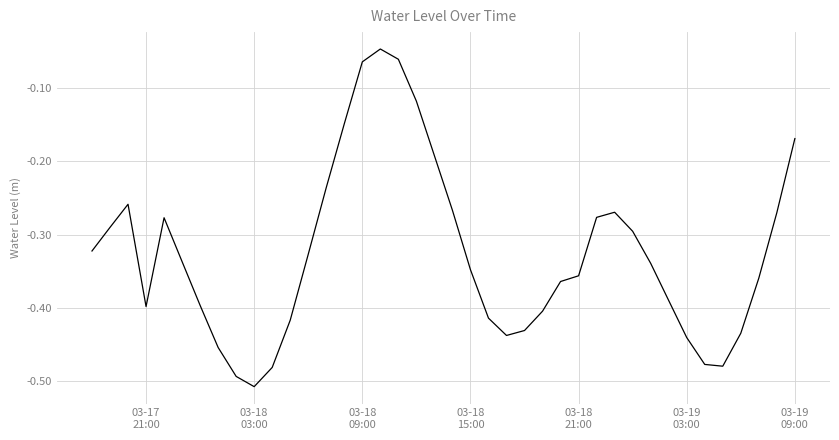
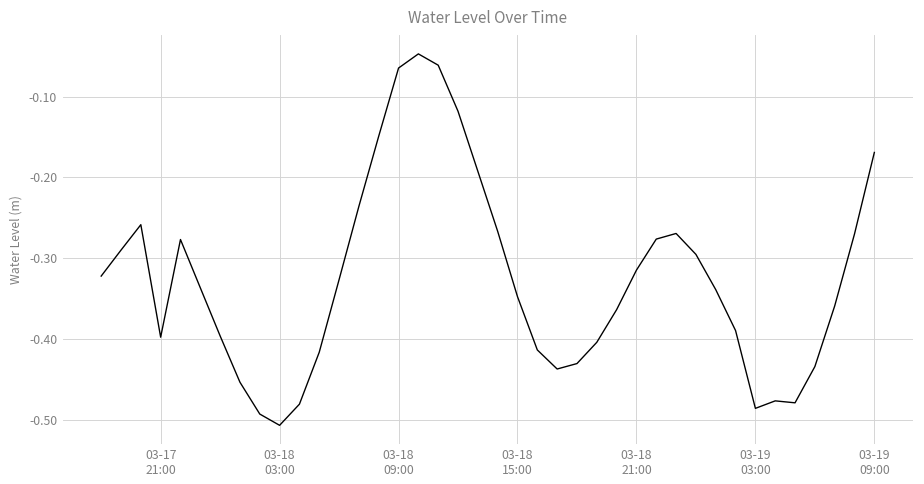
  {
    "03-17 21:00": -0.40,
    "03-18 03:00": -0.51,
    "03-18 09:00": -0.06,
    "03-18 15:00": -0.35,
-   "03-18 21:00": -0.36,
-   "03-19 03:00": -0.44,
+   "03-18 21:00": -0.31,
+   "03-19 03:00": -0.49,
    "03-19 09:00": -0.17
  }
